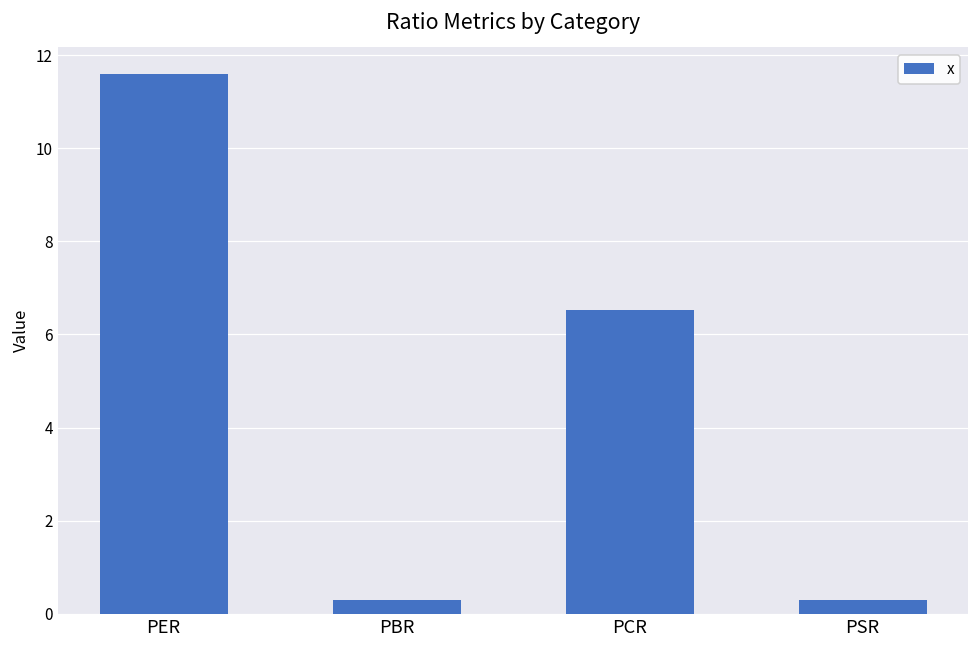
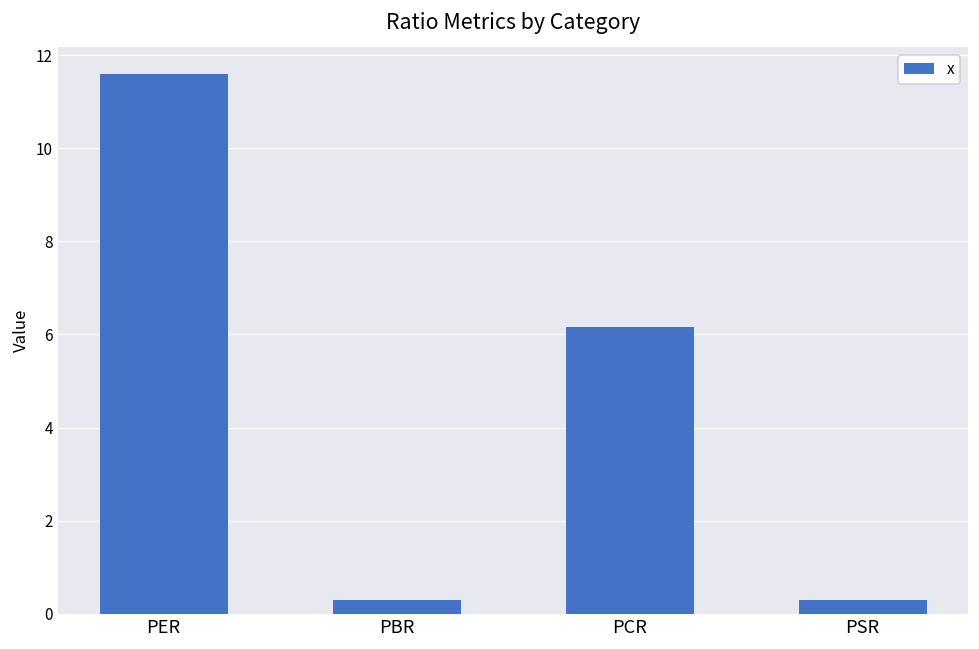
  {
    "PER": 11.6,
    "PBR": 0.3,
-   "PCR": 6.5,
+   "PCR": 6.2,
    "PSR": 0.3
  }
